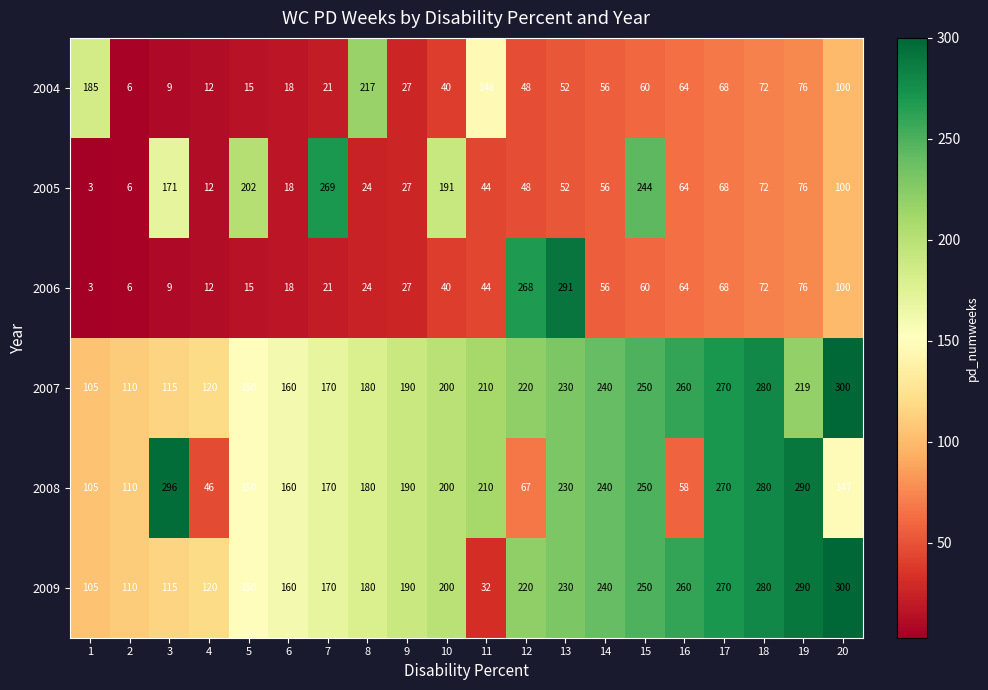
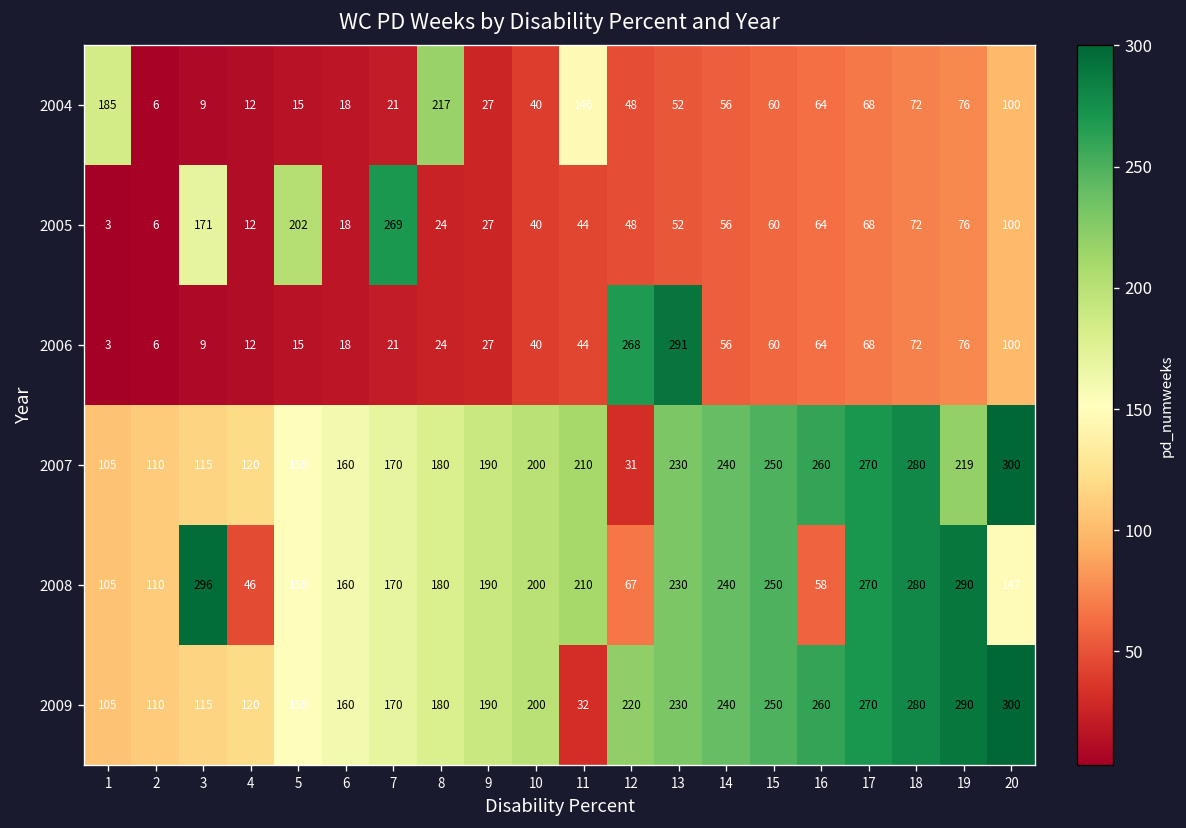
  {
    "2004": {
      "1": 185,
      "2": 6,
      "3": 9,
      "4": 12,
      "5": 15,
      "6": 18,
      "7": 21,
      "8": 217,
      "9": 27,
      "10": 40,
      "11": 146,
      "12": 48,
      "13": 52,
      "14": 56,
      "15": 60,
      "16": 64,
      "17": 68,
      "18": 72,
      "19": 76,
      "20": 100
    },
    "2005": {
      "1": 3,
      "2": 6,
      "3": 171,
      "4": 12,
      "5": 202,
      "6": 18,
      "7": 269,
      "8": 24,
      "9": 27,
-     "10": 191,
+     "10": 40,
      "11": 44,
      "12": 48,
      "13": 52,
      "14": 56,
-     "15": 244,
+     "15": 60,
      "16": 64,
      "17": 68,
      "18": 72,
      "19": 76,
      "20": 100
    },
    "2006": {
      "1": 3,
      "2": 6,
      "3": 9,
      "4": 12,
      "5": 15,
      "6": 18,
      "7": 21,
      "8": 24,
      "9": 27,
      "10": 40,
      "11": 44,
      "12": 268,
      "13": 291,
      "14": 56,
      "15": 60,
      "16": 64,
      "17": 68,
      "18": 72,
      "19": 76,
      "20": 100
    },
    "2007": {
      "1": 105,
      "2": 110,
      "3": 115,
      "4": 120,
      "5": 150,
      "6": 160,
      "7": 170,
      "8": 180,
      "9": 190,
      "10": 200,
      "11": 210,
-     "12": 220,
+     "12": 31,
      "13": 230,
      "14": 240,
      "15": 250,
      "16": 260,
      "17": 270,
      "18": 280,
      "19": 219,
      "20": 300
    },
    "2008": {
      "1": 105,
      "2": 110,
      "3": 296,
      "4": 46,
      "5": 150,
      "6": 160,
      "7": 170,
      "8": 180,
      "9": 190,
      "10": 200,
      "11": 210,
      "12": 67,
      "13": 230,
      "14": 240,
      "15": 250,
      "16": 58,
      "17": 270,
      "18": 280,
      "19": 290,
      "20": 147
    },
    "2009": {
      "1": 105,
      "2": 110,
      "3": 115,
      "4": 120,
      "5": 150,
      "6": 160,
      "7": 170,
      "8": 180,
      "9": 190,
      "10": 200,
      "11": 32,
      "12": 220,
      "13": 230,
      "14": 240,
      "15": 250,
      "16": 260,
      "17": 270,
      "18": 280,
      "19": 290,
      "20": 300
    }
  }
